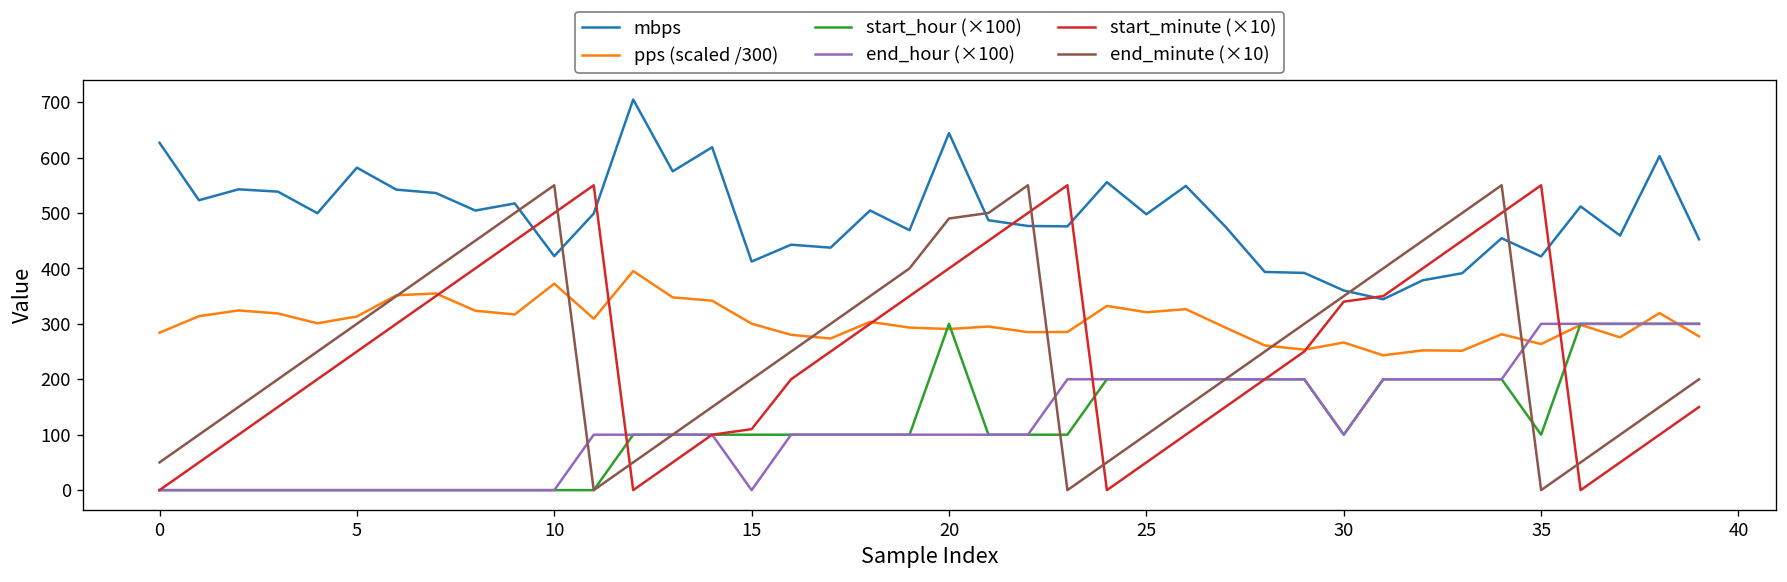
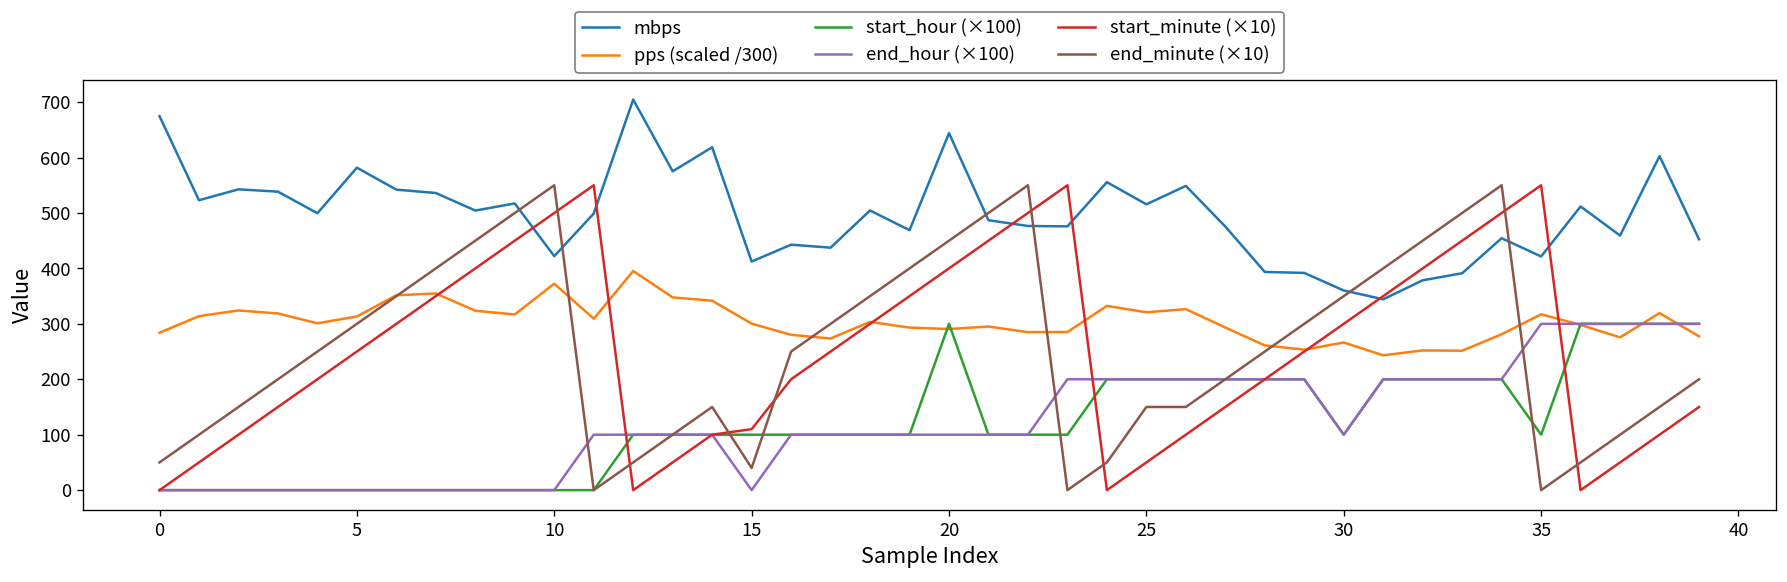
  {
    "mbps": {
-     "0": 630,
+     "0": 670,
      "5": 580,
      "10": 420,
      "15": 410,
      "20": 640,
-     "25": 500,
+     "25": 520,
      "30": 360,
      "35": 420
    },
    "pps (scaled /300)": {
      "0": 280,
      "5": 310,
      "10": 370,
      "15": 300,
      "20": 290,
      "25": 320,
      "30": 270,
-     "35": 260
+     "35": 320
    },
    "start_hour (×100)": {
      "15": 100,
      "20": 300,
      "35": 100
    },
    "end_hour (×100)": {
      "15": 0,
      "20": 100,
      "35": 300
    },
    "start_minute (×10)": {
      "5": 250,
      "10": 500,
      "15": 110,
      "20": 400,
      "25": 50,
-     "30": 340,
+     "30": 300,
      "35": 550
    },
    "end_minute (×10)": {
      "0": 50,
      "5": 300,
      "10": 550,
-     "15": 200,
-     "20": 490,
-     "25": 100,
+     "15": 40,
+     "20": 450,
+     "25": 150,
      "30": 350,
      "35": 0
    }
  }
